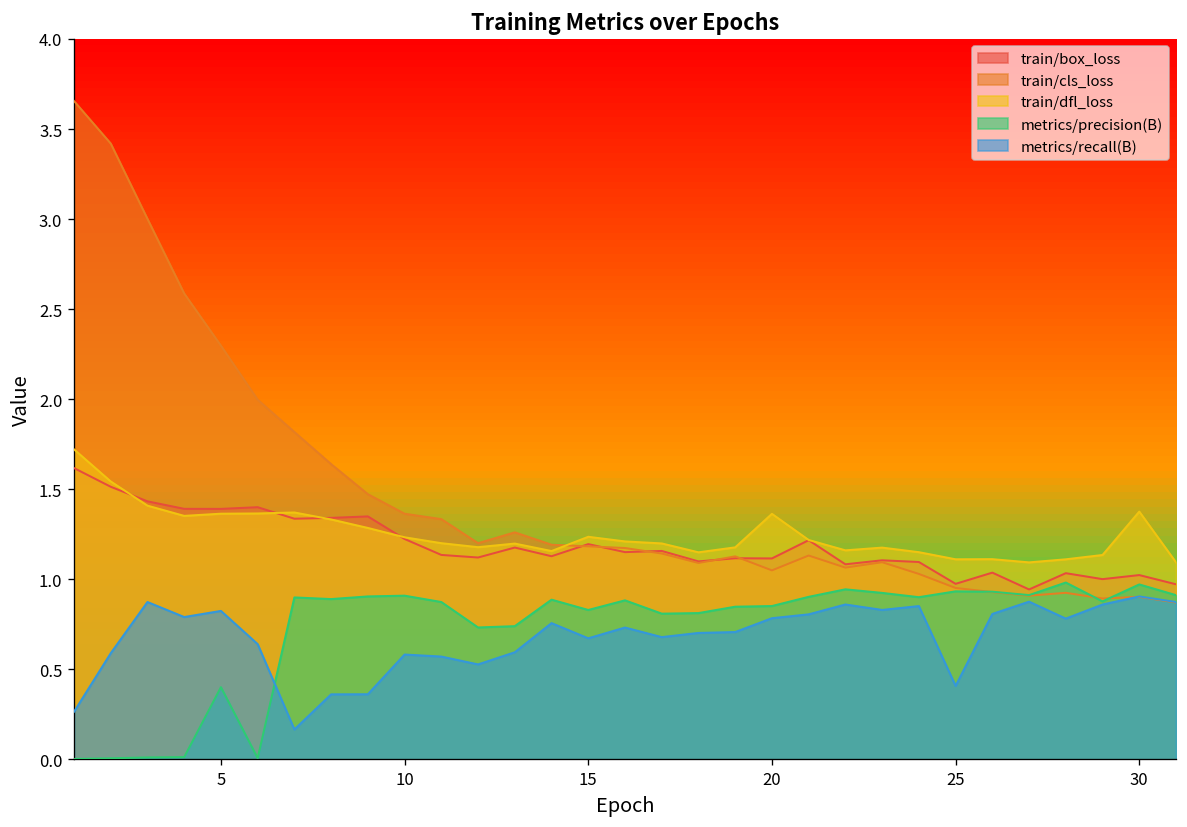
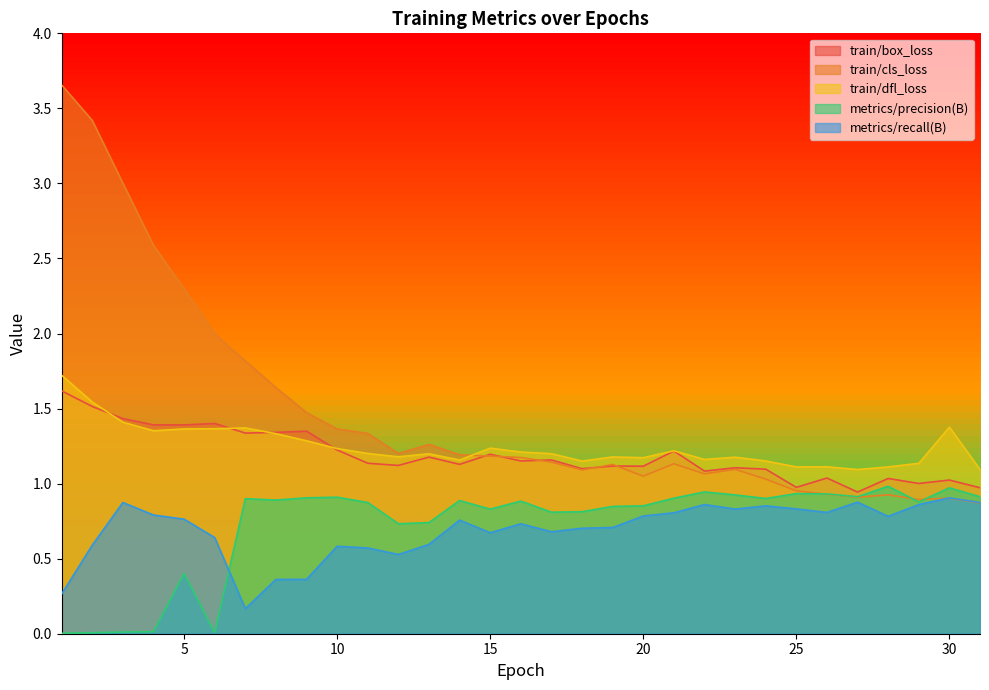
  {
    "train/dfl_loss": {
      "5": 1.36,
      "15": 1.24,
-     "20": 1.36,
+     "20": 1.17,
      "25": 1.11,
      "30": 1.38
    },
    "metrics/precision(B)": {
      "5": 0.40,
      "10": 0.91,
      "15": 0.83,
      "20": 0.85,
      "25": 0.93,
      "30": 0.97
    },
    "metrics/recall(B)": {
-     "5": 0.82,
+     "5": 0.76,
      "10": 0.58,
      "15": 0.67,
      "20": 0.78,
-     "25": 0.41
+     "25": 0.83
    }
  }
